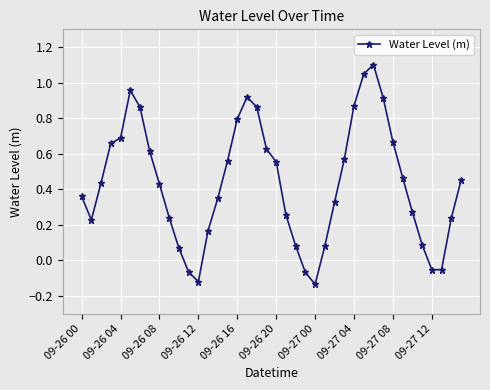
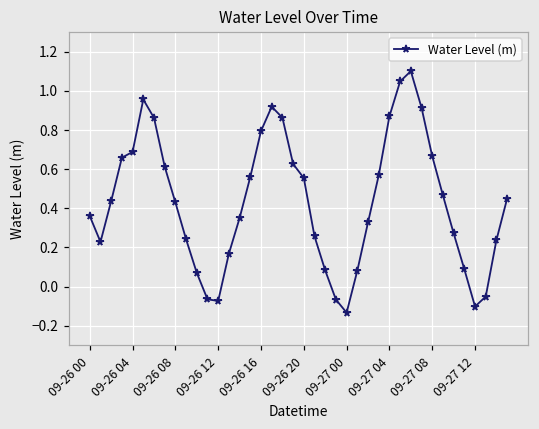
  {
    "09-26 00": 0.36,
    "09-26 04": 0.69,
    "09-26 08": 0.43,
-   "09-26 12": -0.12,
+   "09-26 12": -0.07,
    "09-26 16": 0.80,
    "09-26 20": 0.55,
    "09-27 00": -0.13,
    "09-27 04": 0.87,
    "09-27 08": 0.67,
-   "09-27 12": -0.05
+   "09-27 12": -0.10
  }
